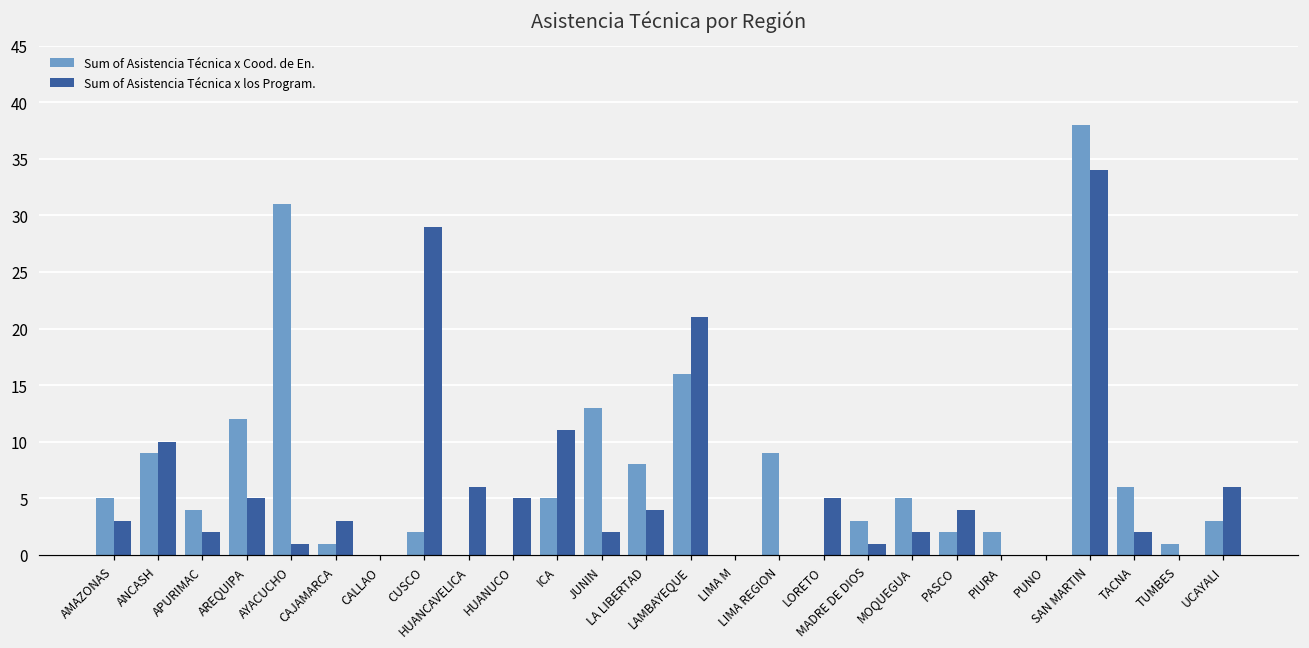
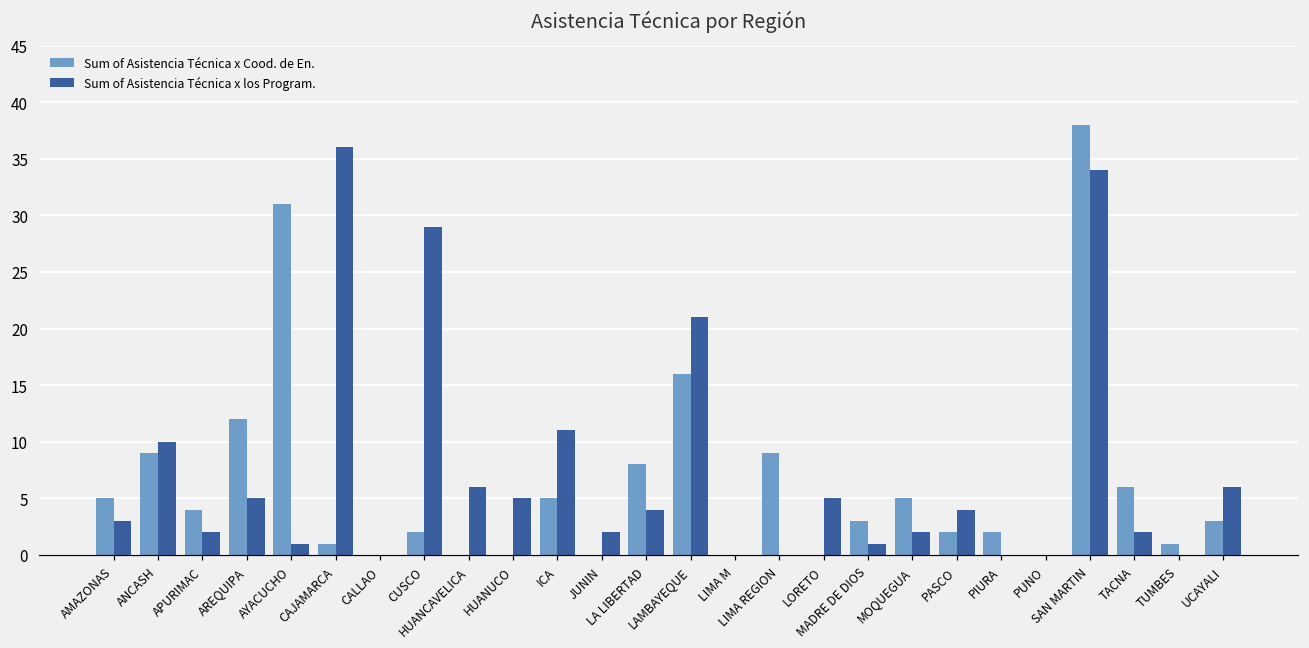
  {
    "Sum of Asistencia Técnica x Cood. de En.": {
      "AMAZONAS": 5,
      "ANCASH": 9,
      "APURIMAC": 4,
      "AREQUIPA": 12,
      "AYACUCHO": 31,
      "CAJAMARCA": 1,
      "CALLAO": 0,
      "CUSCO": 2,
      "HUANCAVELICA": 0,
      "HUANUCO": 0,
      "ICA": 5,
-     "JUNIN": 13,
+     "JUNIN": 0,
      "LA LIBERTAD": 8,
      "LAMBAYEQUE": 16,
      "LIMA M": 0,
      "LIMA REGION": 9,
      "LORETO": 0,
      "MADRE DE DIOS": 3,
      "MOQUEGUA": 5,
      "PASCO": 2,
      "PIURA": 2,
      "PUNO": 0,
      "SAN MARTIN": 38,
      "TACNA": 6,
      "TUMBES": 1,
      "UCAYALI": 3
    },
    "Sum of Asistencia Técnica x los Program.": {
      "AMAZONAS": 3,
      "ANCASH": 10,
      "APURIMAC": 2,
      "AREQUIPA": 5,
      "AYACUCHO": 1,
-     "CAJAMARCA": 3,
+     "CAJAMARCA": 36,
      "CALLAO": 0,
      "CUSCO": 29,
      "HUANCAVELICA": 6,
      "HUANUCO": 5,
      "ICA": 11,
      "JUNIN": 2,
      "LA LIBERTAD": 4,
      "LAMBAYEQUE": 21,
      "LIMA M": 0,
      "LIMA REGION": 0,
      "LORETO": 5,
      "MADRE DE DIOS": 1,
      "MOQUEGUA": 2,
      "PASCO": 4,
      "PIURA": 0,
      "PUNO": 0,
      "SAN MARTIN": 34,
      "TACNA": 2,
      "TUMBES": 0,
      "UCAYALI": 6
    }
  }
